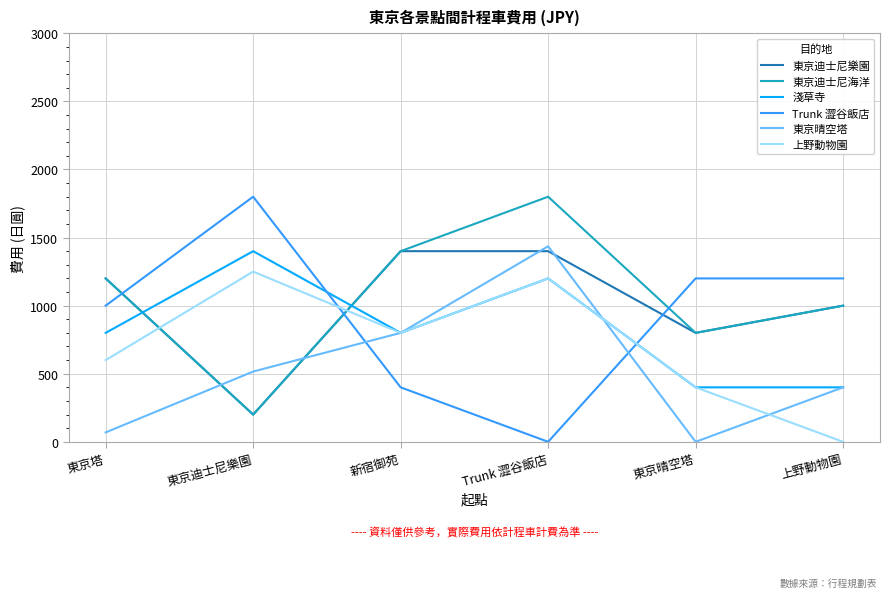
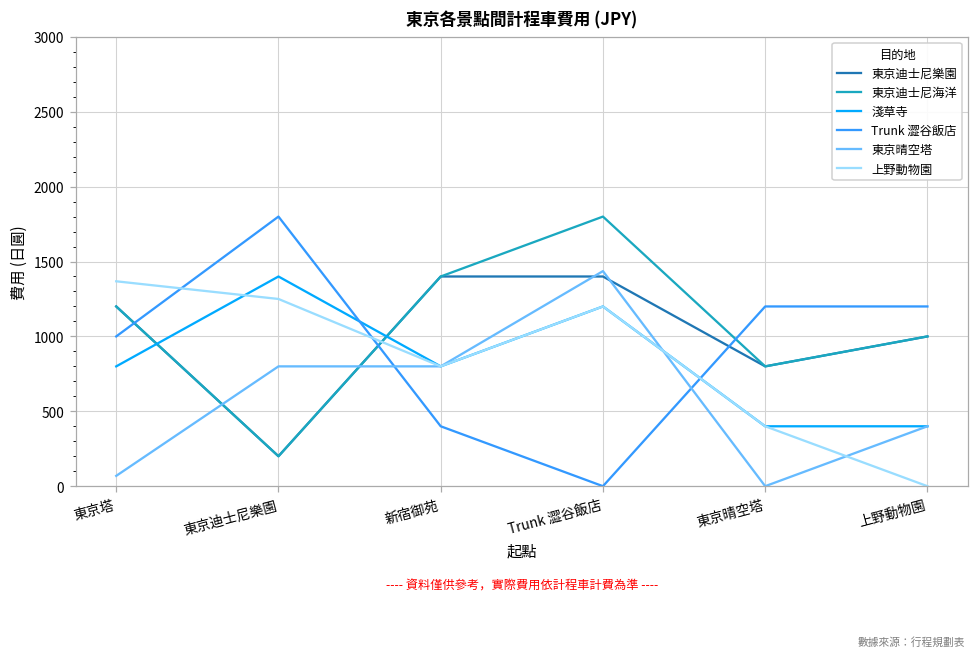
  {
    "東京晴空塔": {
      "東京塔": 70,
-     "東京迪士尼樂園": 520,
+     "東京迪士尼樂園": 800,
      "Trunk 澀谷飯店": 1440,
      "東京晴空塔": 0
    },
    "上野動物園": {
-     "東京塔": 600,
+     "東京塔": 1370,
      "東京迪士尼樂園": 1250,
      "上野動物園": 0
    }
  }
